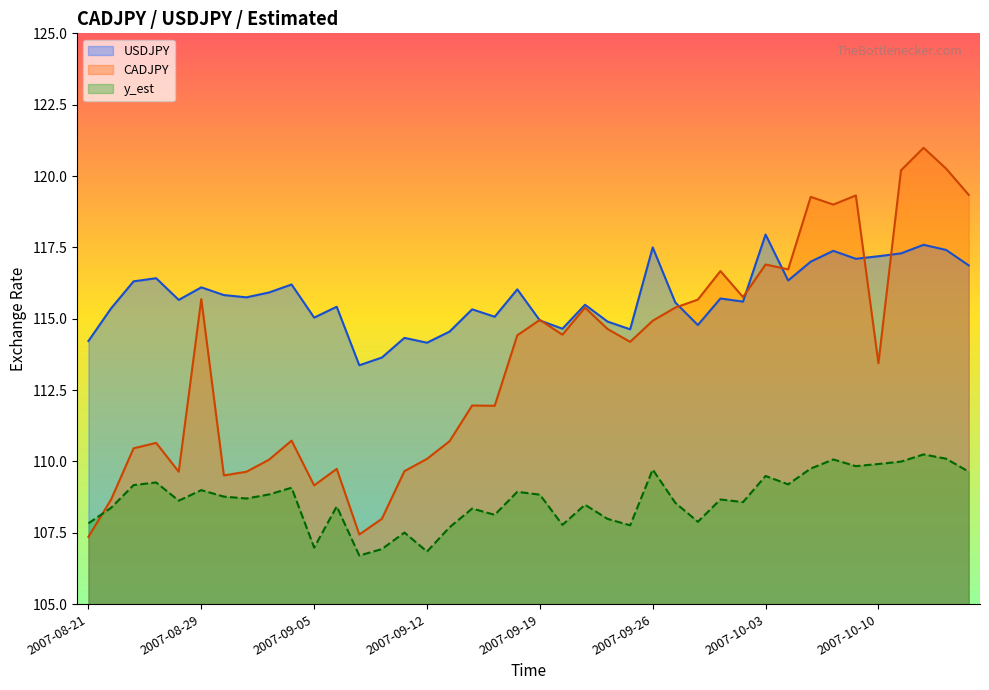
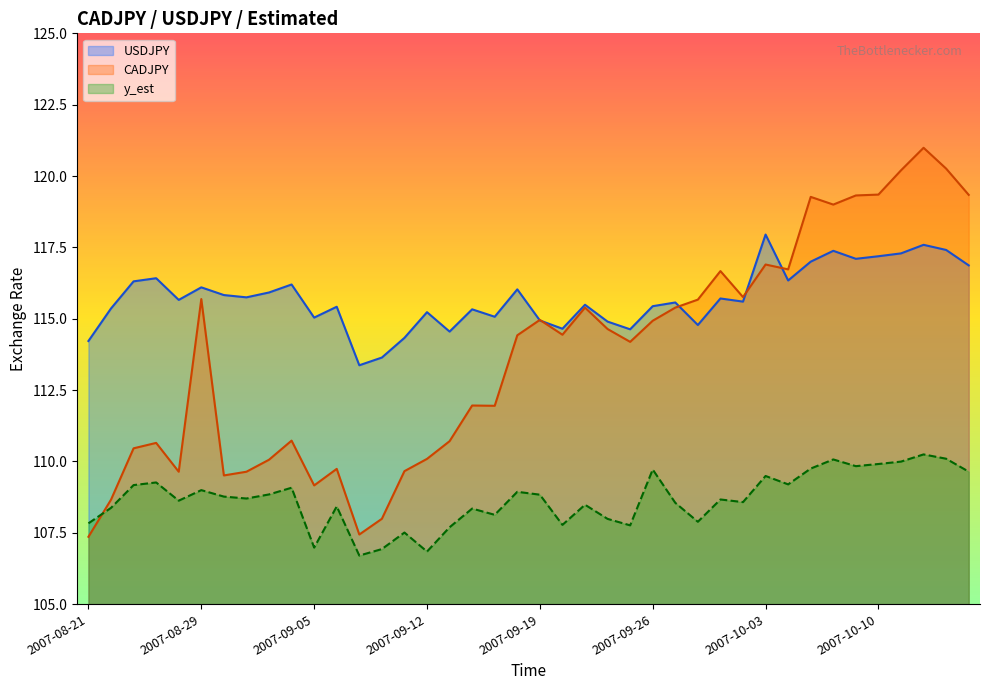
  {
    "USDJPY": {
      "2007-08-21": 114.2,
      "2007-08-29": 116.1,
      "2007-09-05": 115.0,
-     "2007-09-12": 114.2,
-     "2007-09-26": 117.5,
+     "2007-09-12": 115.2,
+     "2007-09-26": 115.4,
      "2007-10-03": 118.0,
      "2007-10-10": 117.2
    },
    "CADJPY": {
      "2007-08-21": 107.4,
      "2007-08-29": 115.7,
      "2007-09-05": 109.2,
      "2007-09-12": 110.1,
      "2007-09-26": 114.9,
      "2007-10-03": 116.9,
-     "2007-10-10": 113.4
+     "2007-10-10": 119.4
    },
    "y_est": {
      "2007-08-21": 107.8,
      "2007-08-29": 109.0,
      "2007-09-05": 107.0,
      "2007-09-12": 106.8,
      "2007-09-19": 108.8,
      "2007-09-26": 109.7,
      "2007-10-03": 109.5,
      "2007-10-10": 109.9
    }
  }
